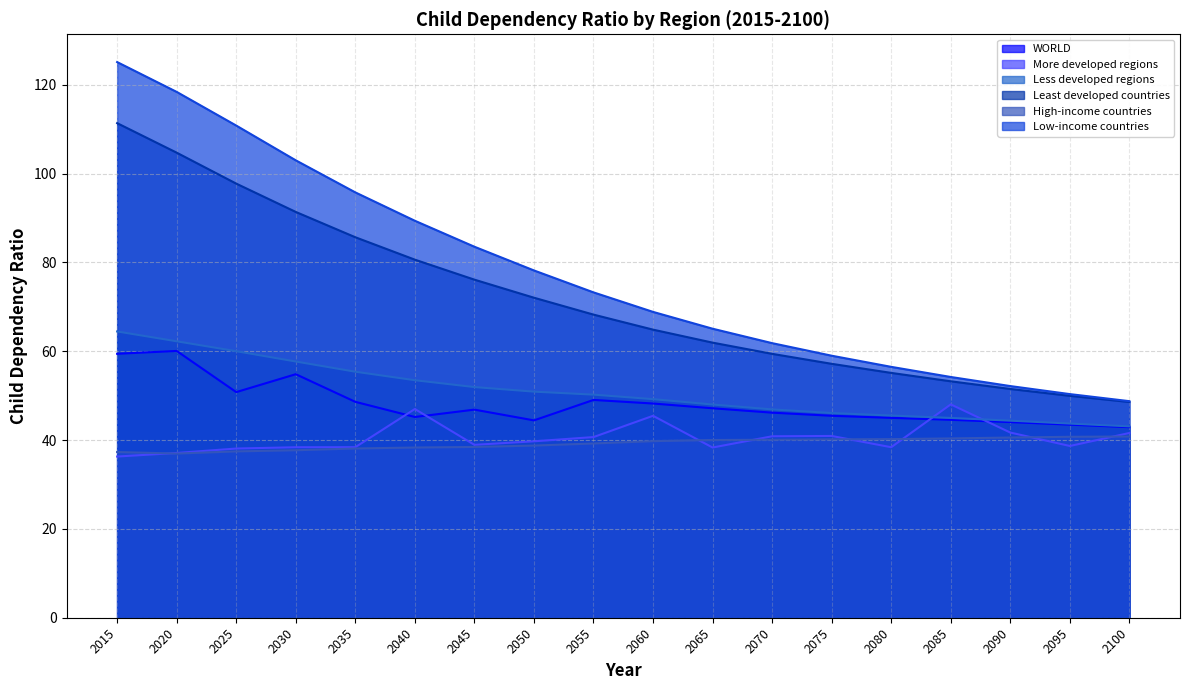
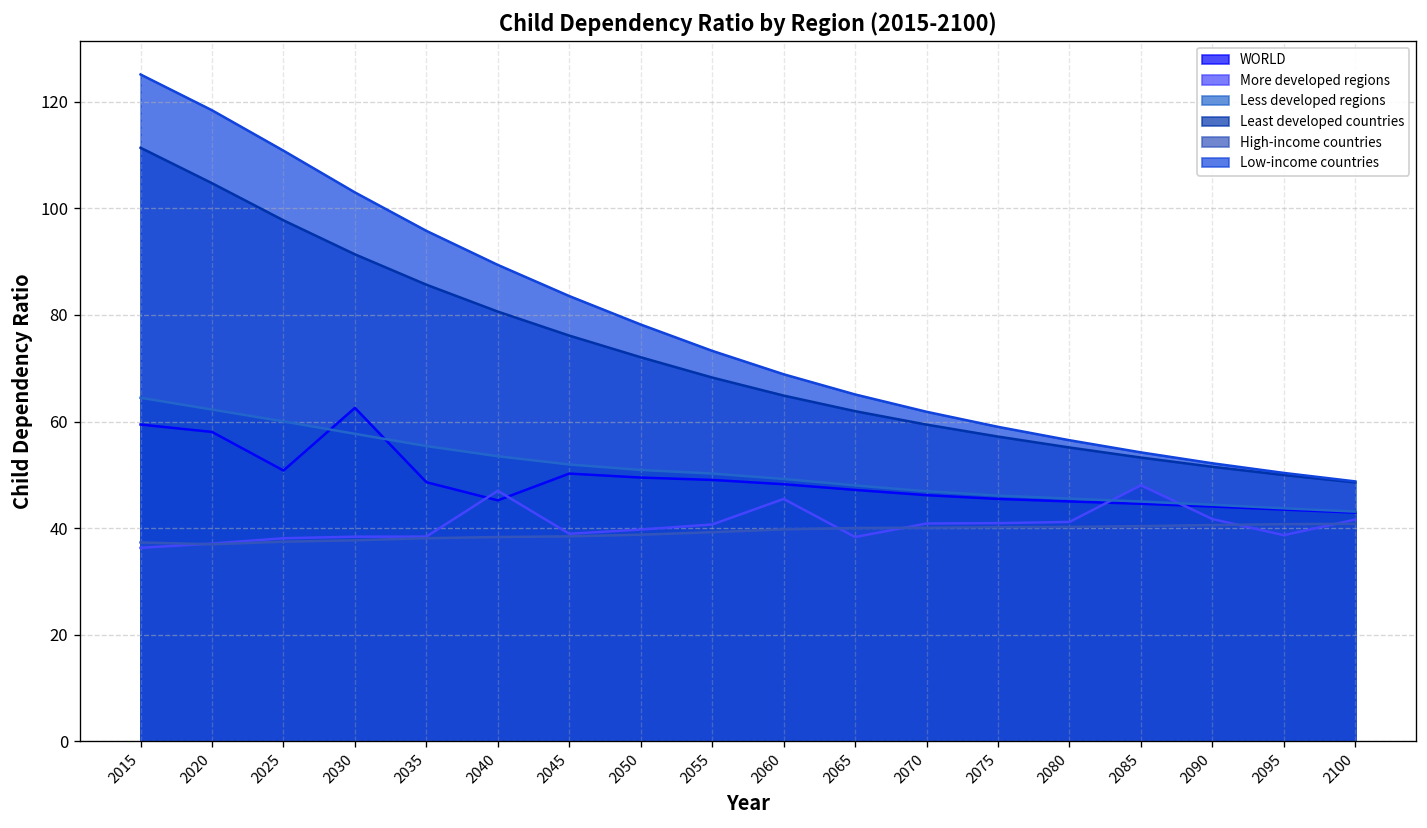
  {
    "WORLD": {
      "2015": 59,
-     "2020": 60,
+     "2020": 58,
      "2025": 51,
-     "2030": 55,
+     "2030": 63,
      "2035": 49,
      "2040": 45,
-     "2045": 47,
-     "2050": 44,
+     "2045": 50,
+     "2050": 49,
      "2055": 49,
      "2060": 48,
      "2065": 47,
      "2070": 46,
      "2075": 45
    },
    "More developed regions": {
      "2015": 36,
      "2025": 38,
      "2030": 38,
      "2040": 47,
      "2050": 40,
      "2055": 41,
      "2060": 45,
      "2065": 38,
      "2070": 41,
      "2075": 41,
-     "2080": 38,
+     "2080": 41,
      "2085": 48,
      "2090": 42,
      "2095": 39,
      "2100": 42
    }
  }
